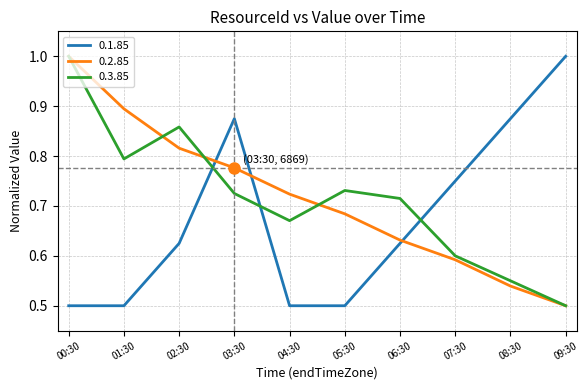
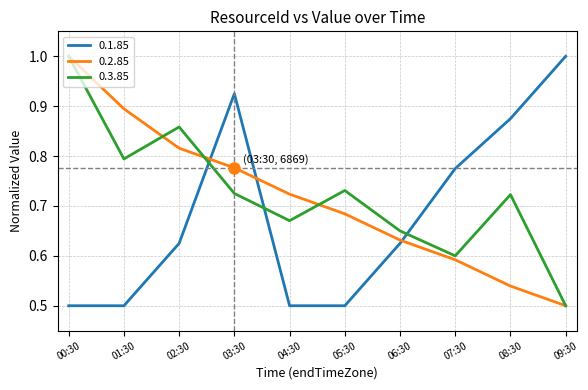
  {
    "0.1.85": {
      "00:30": 0.50,
      "01:30": 0.50,
      "02:30": 0.63,
-     "03:30": 0.88,
+     "03:30": 0.93,
      "04:30": 0.50,
      "05:30": 0.50,
      "06:30": 0.63,
-     "07:30": 0.75,
+     "07:30": 0.77,
      "08:30": 0.88,
      "09:30": 1.00
    },
    "0.3.85": {
      "01:30": 0.79,
      "02:30": 0.86,
      "03:30": 0.73,
      "04:30": 0.67,
      "05:30": 0.73,
-     "06:30": 0.72,
+     "06:30": 0.65,
      "07:30": 0.60,
-     "08:30": 0.55
+     "08:30": 0.72
    }
  }
